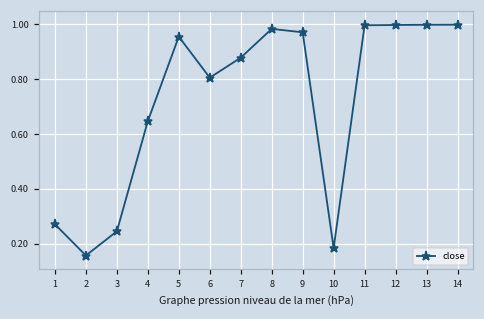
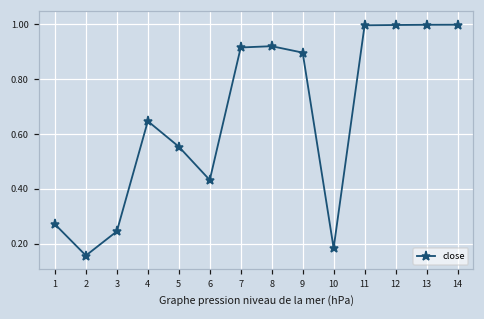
  {
    "1": 0.27,
    "2": 0.16,
    "3": 0.25,
    "4": 0.65,
-   "5": 0.96,
-   "6": 0.81,
-   "7": 0.88,
-   "8": 0.98,
-   "9": 0.97,
+   "5": 0.55,
+   "6": 0.43,
+   "7": 0.92,
+   "8": 0.92,
+   "9": 0.90,
    "10": 0.18,
    "11": 1.00,
    "12": 1.00,
    "13": 1.00,
    "14": 1.00
  }
